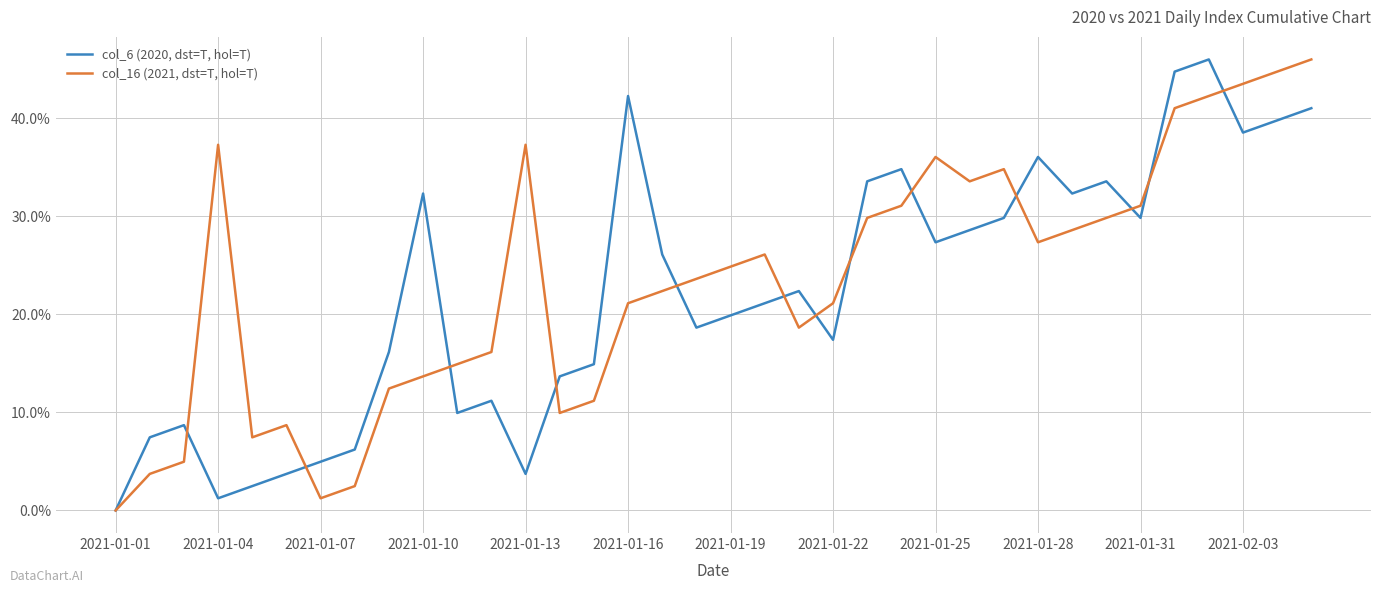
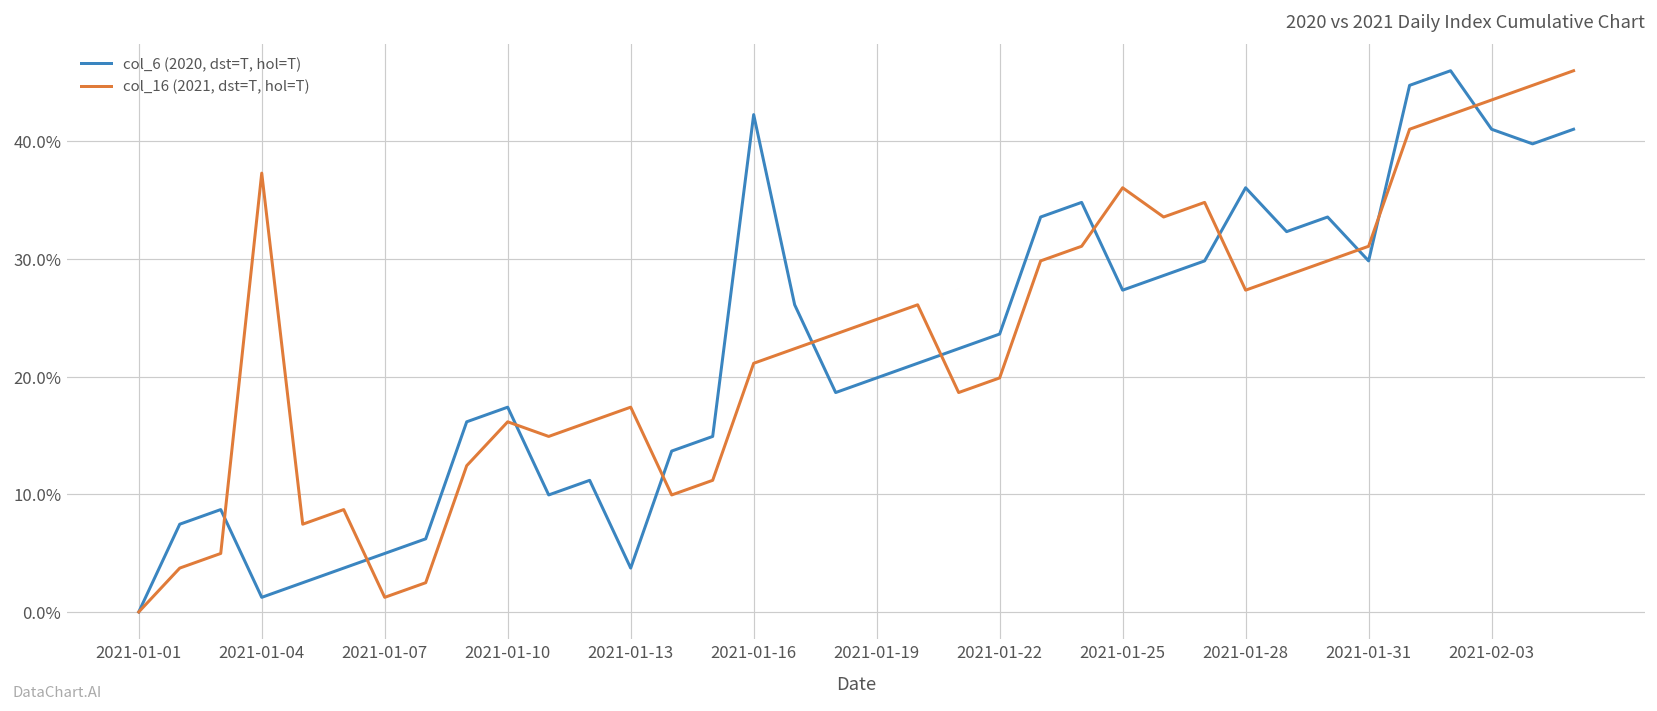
  {
    "col_6 (2020, dst=T, hol=T)": {
      "2021-01-04": "1%",
      "2021-01-07": "5%",
-     "2021-01-10": "32%",
+     "2021-01-10": "17%",
      "2021-01-13": "4%",
      "2021-01-16": "42%",
      "2021-01-19": "20%",
-     "2021-01-22": "17%",
+     "2021-01-22": "24%",
      "2021-01-25": "27%",
      "2021-01-28": "36%",
      "2021-01-31": "30%",
-     "2021-02-03": "39%"
+     "2021-02-03": "41%"
    },
    "col_16 (2021, dst=T, hol=T)": {
      "2021-01-04": "37%",
      "2021-01-07": "1%",
-     "2021-01-10": "14%",
-     "2021-01-13": "37%",
+     "2021-01-10": "16%",
+     "2021-01-13": "17%",
      "2021-01-16": "21%",
      "2021-01-19": "25%",
-     "2021-01-22": "21%",
+     "2021-01-22": "20%",
      "2021-01-25": "36%",
      "2021-01-28": "27%",
      "2021-01-31": "31%",
      "2021-02-03": "44%"
    }
  }
